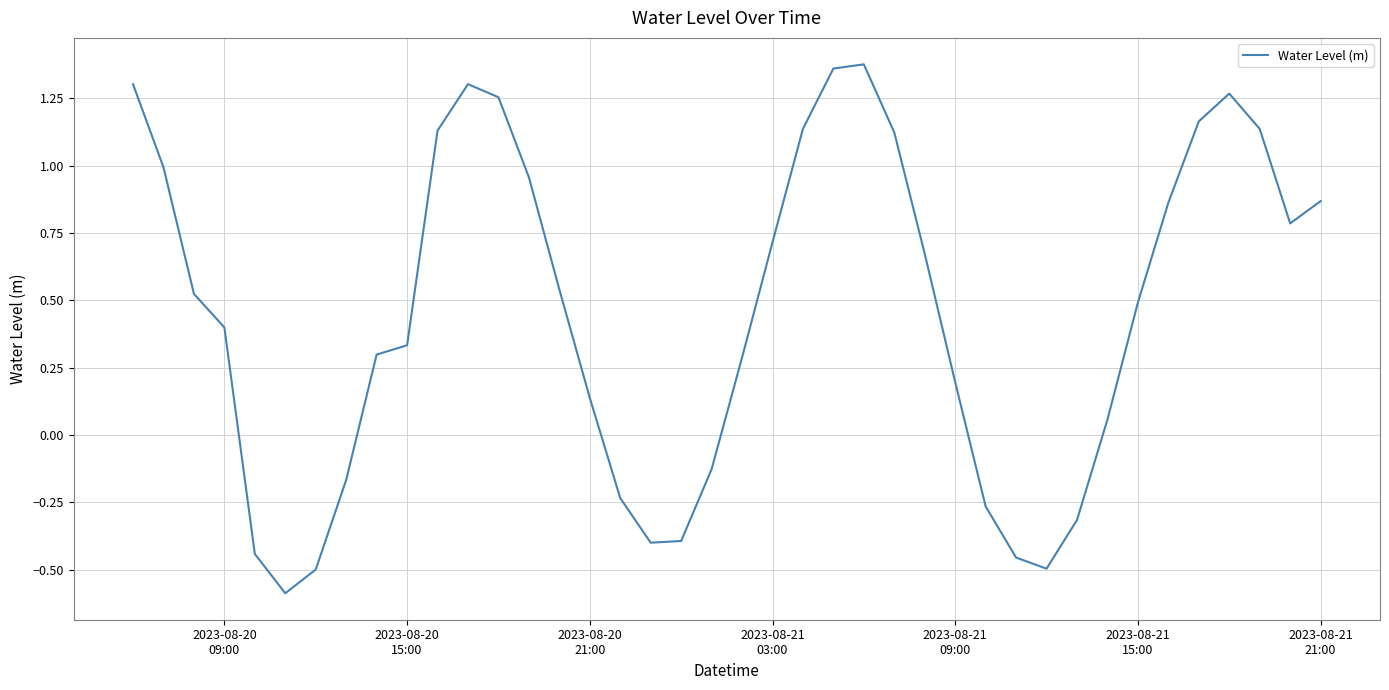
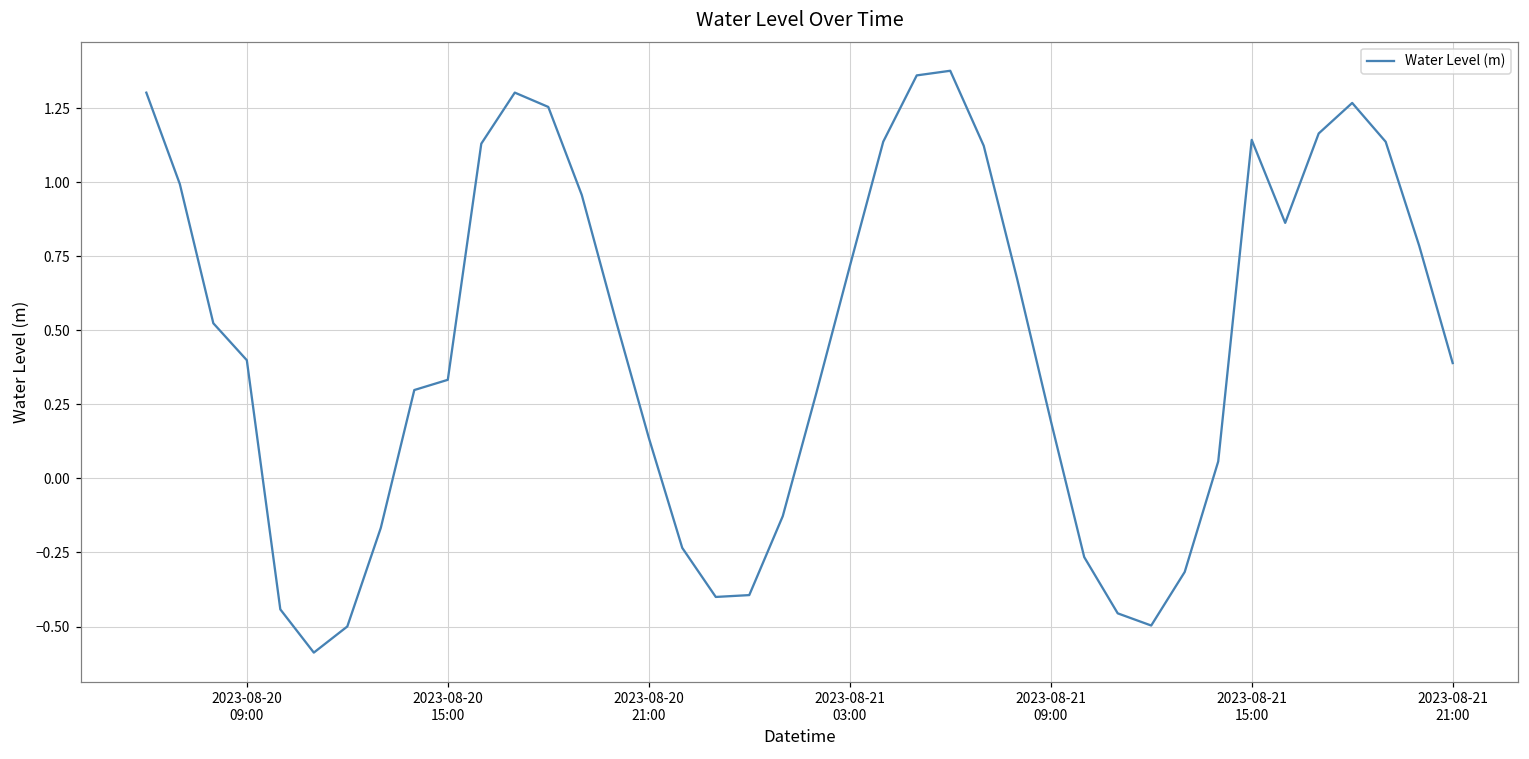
  {
    "2023-08-20 09:00": 0.40,
    "2023-08-20 15:00": 0.33,
    "2023-08-20 21:00": 0.14,
    "2023-08-21 03:00": 0.72,
    "2023-08-21 09:00": 0.20,
-   "2023-08-21 15:00": 0.49,
-   "2023-08-21 21:00": 0.87
+   "2023-08-21 15:00": 1.14,
+   "2023-08-21 21:00": 0.39
  }
